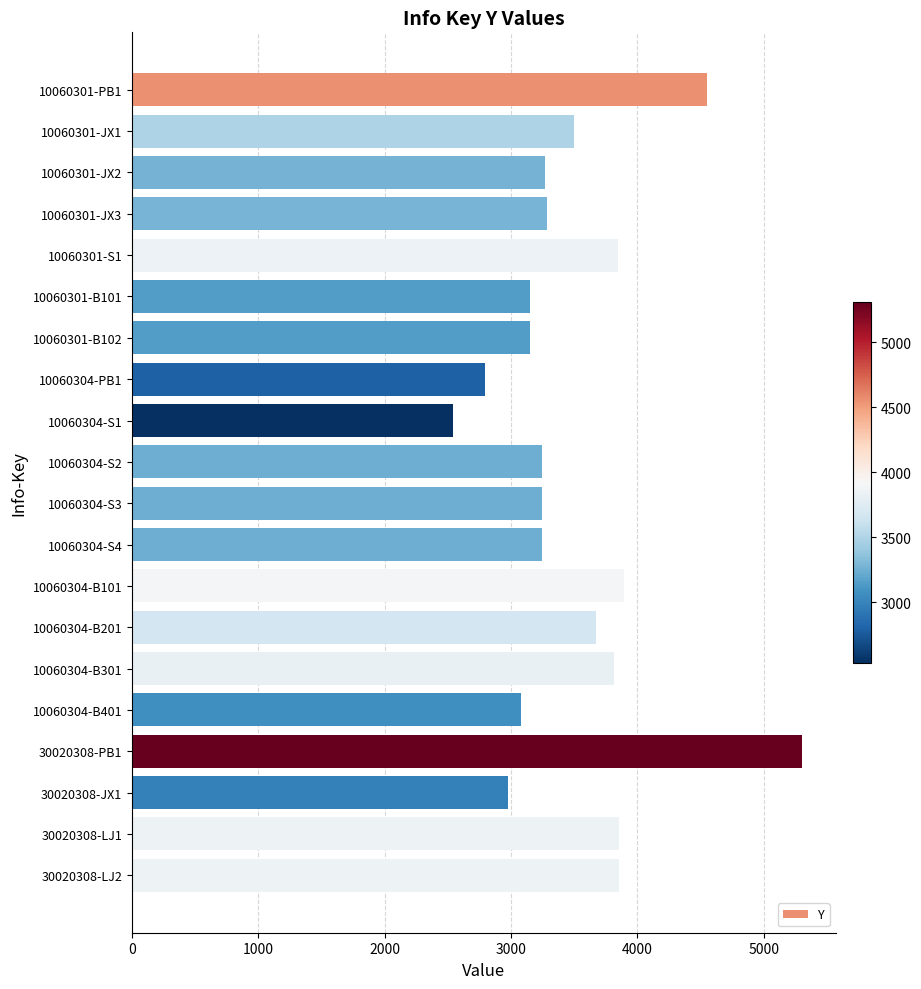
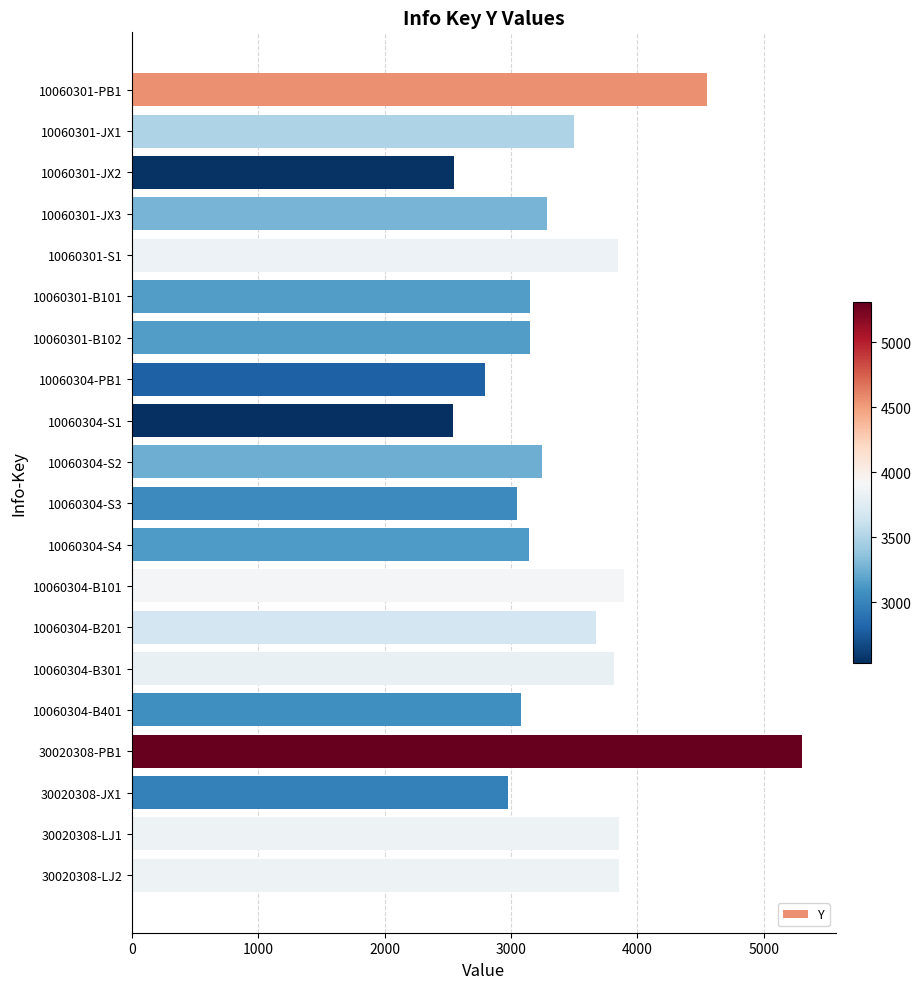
  {
    "10060301-PB1": 4550,
    "10060301-JX1": 3490,
-   "10060301-JX2": 3270,
+   "10060301-JX2": 2550,
    "10060301-JX3": 3280,
    "10060301-S1": 3840,
    "10060301-B101": 3150,
    "10060301-B102": 3150,
    "10060304-PB1": 2800,
    "10060304-S1": 2540,
    "10060304-S2": 3240,
-   "10060304-S3": 3240,
-   "10060304-S4": 3240,
+   "10060304-S3": 3040,
+   "10060304-S4": 3140,
    "10060304-B101": 3900,
    "10060304-B201": 3670,
    "10060304-B301": 3820,
    "10060304-B401": 3080,
    "30020308-PB1": 5300,
    "30020308-JX1": 2980,
    "30020308-LJ1": 3860,
    "30020308-LJ2": 3850
  }
